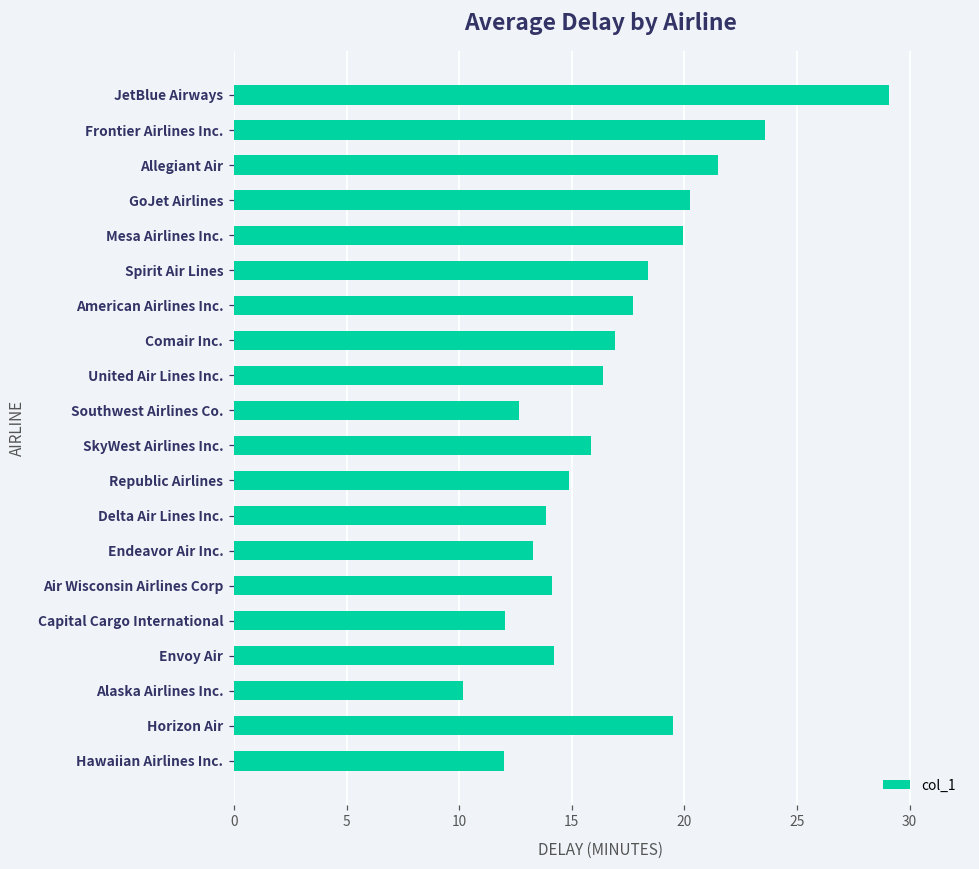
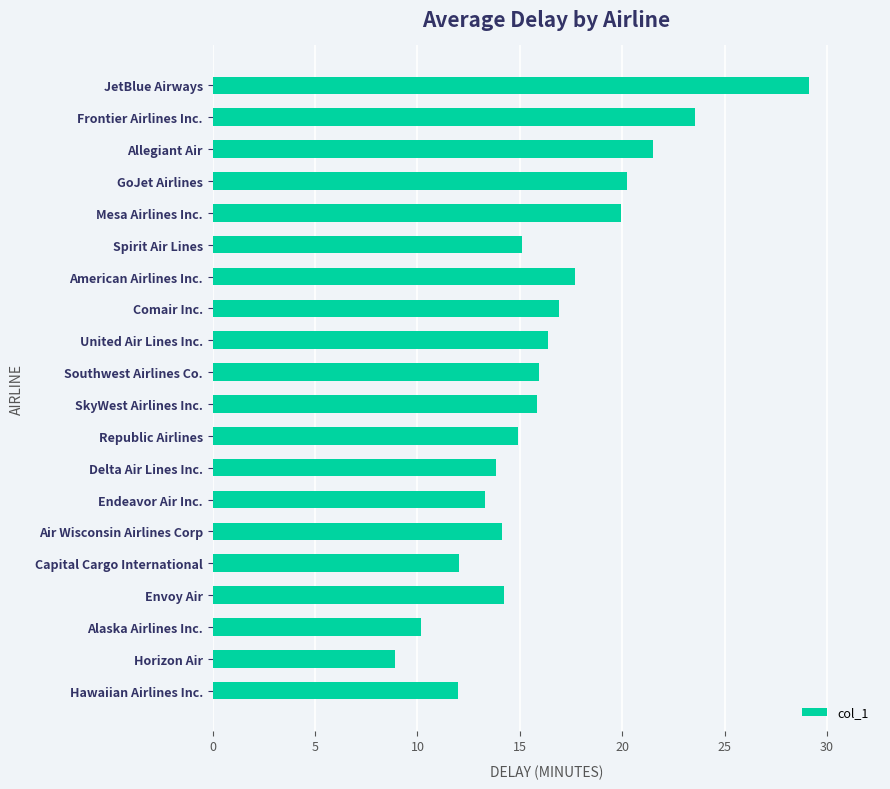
  {
    "JetBlue Airways": 29.1,
    "Frontier Airlines Inc.": 23.6,
    "Allegiant Air": 21.5,
    "GoJet Airlines": 20.3,
    "Mesa Airlines Inc.": 20.0,
-   "Spirit Air Lines": 18.4,
+   "Spirit Air Lines": 15.1,
    "American Airlines Inc.": 17.7,
    "Comair Inc.": 16.9,
    "United Air Lines Inc.": 16.4,
-   "Southwest Airlines Co.": 12.7,
+   "Southwest Airlines Co.": 16.0,
    "SkyWest Airlines Inc.": 15.8,
    "Republic Airlines": 14.9,
    "Delta Air Lines Inc.": 13.8,
    "Endeavor Air Inc.": 13.3,
    "Air Wisconsin Airlines Corp": 14.1,
    "Capital Cargo International": 12.1,
    "Envoy Air": 14.2,
    "Alaska Airlines Inc.": 10.2,
-   "Horizon Air": 19.5,
+   "Horizon Air": 8.9,
    "Hawaiian Airlines Inc.": 12.0
  }
